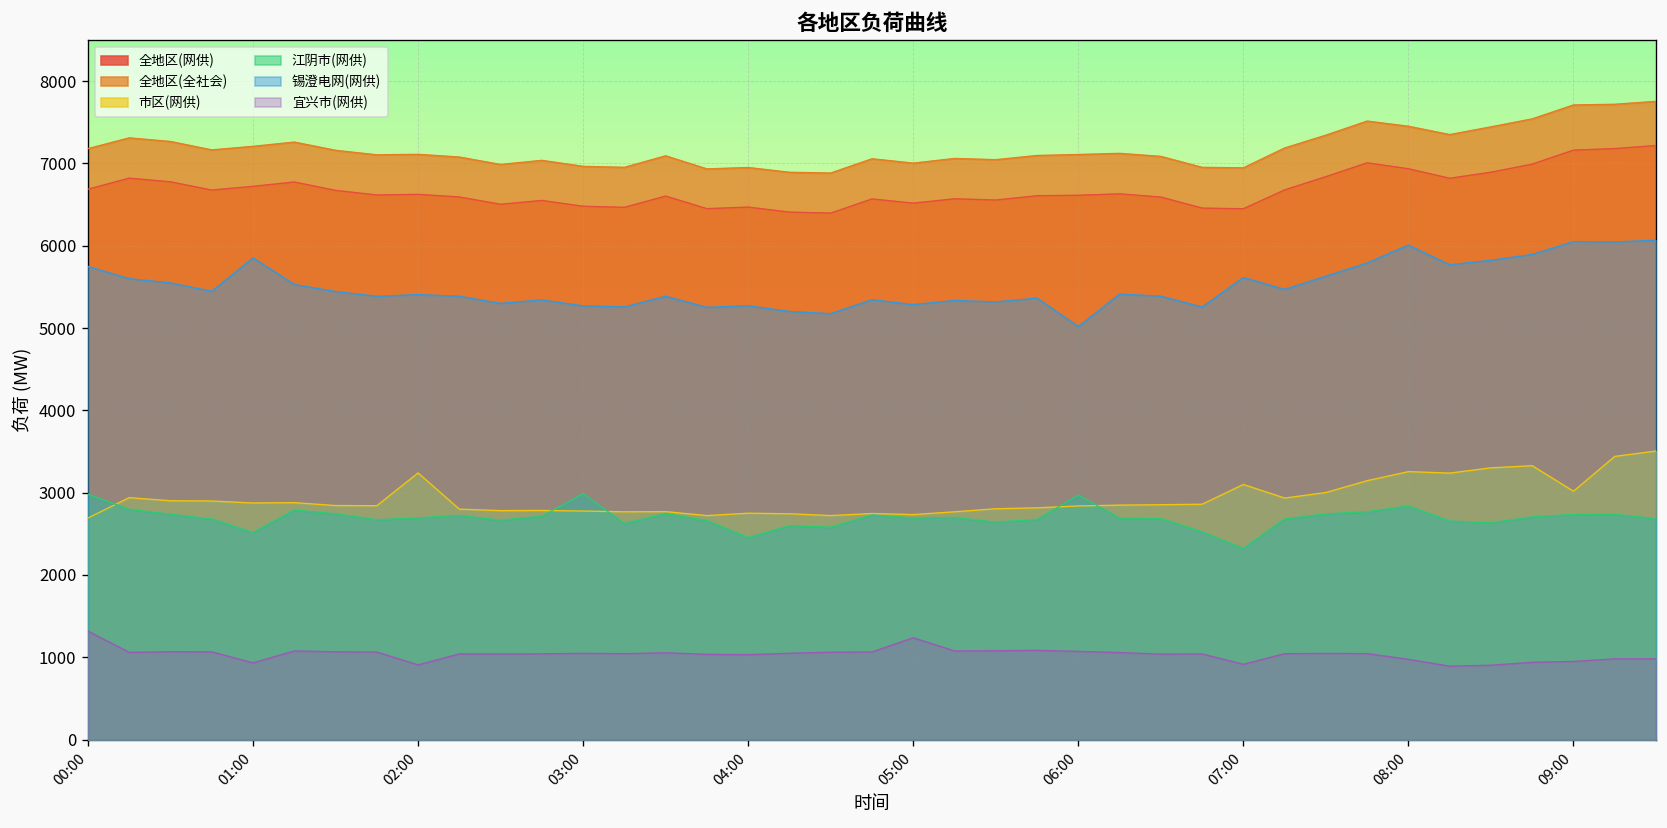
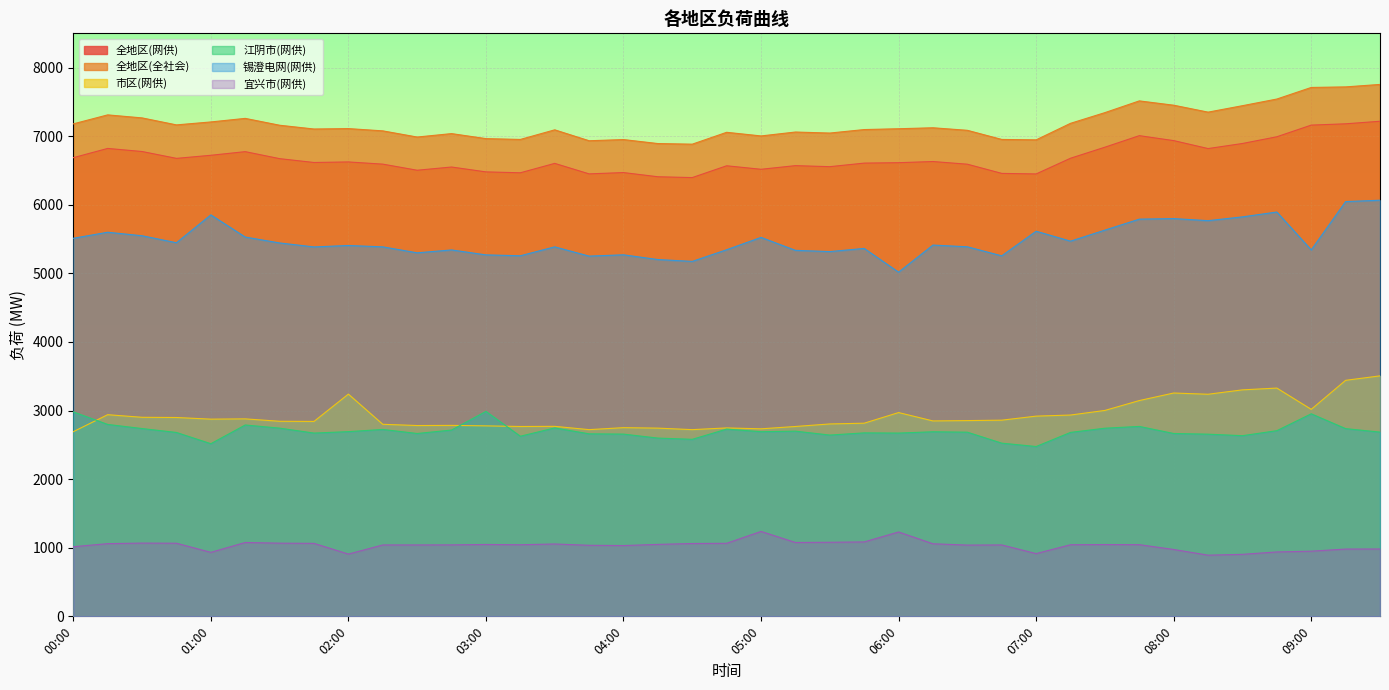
  {
    "市区(网供)": {
      "00:00": 2700,
      "01:00": 2900,
      "02:00": 3200,
      "03:00": 2800,
      "04:00": 2800,
      "05:00": 2700,
-     "06:00": 2800,
-     "07:00": 3100,
+     "06:00": 3000,
+     "07:00": 2900,
      "08:00": 3300,
      "09:00": 3000
    },
    "江阴市(网供)": {
      "00:00": 3000,
      "01:00": 2500,
      "02:00": 2700,
      "03:00": 3000,
-     "04:00": 2500,
+     "04:00": 2700,
      "05:00": 2700,
-     "06:00": 3000,
-     "07:00": 2300,
-     "08:00": 2800,
-     "09:00": 2700
+     "06:00": 2700,
+     "07:00": 2500,
+     "08:00": 2700,
+     "09:00": 3000
    },
    "锡澄电网(网供)": {
-     "00:00": 5700,
+     "00:00": 5500,
      "01:00": 5900,
      "02:00": 5400,
      "03:00": 5300,
      "04:00": 5300,
-     "05:00": 5300,
+     "05:00": 5500,
      "06:00": 5000,
      "07:00": 5600,
-     "08:00": 6000,
-     "09:00": 6100
+     "08:00": 5800,
+     "09:00": 5300
    },
    "宜兴市(网供)": {
-     "00:00": 1300,
+     "00:00": 1000,
      "01:00": 900,
      "02:00": 900,
      "03:00": 1000,
      "04:00": 1000,
      "05:00": 1200,
-     "06:00": 1100,
+     "06:00": 1200,
      "07:00": 900,
      "08:00": 1000,
      "09:00": 1000
    }
  }
